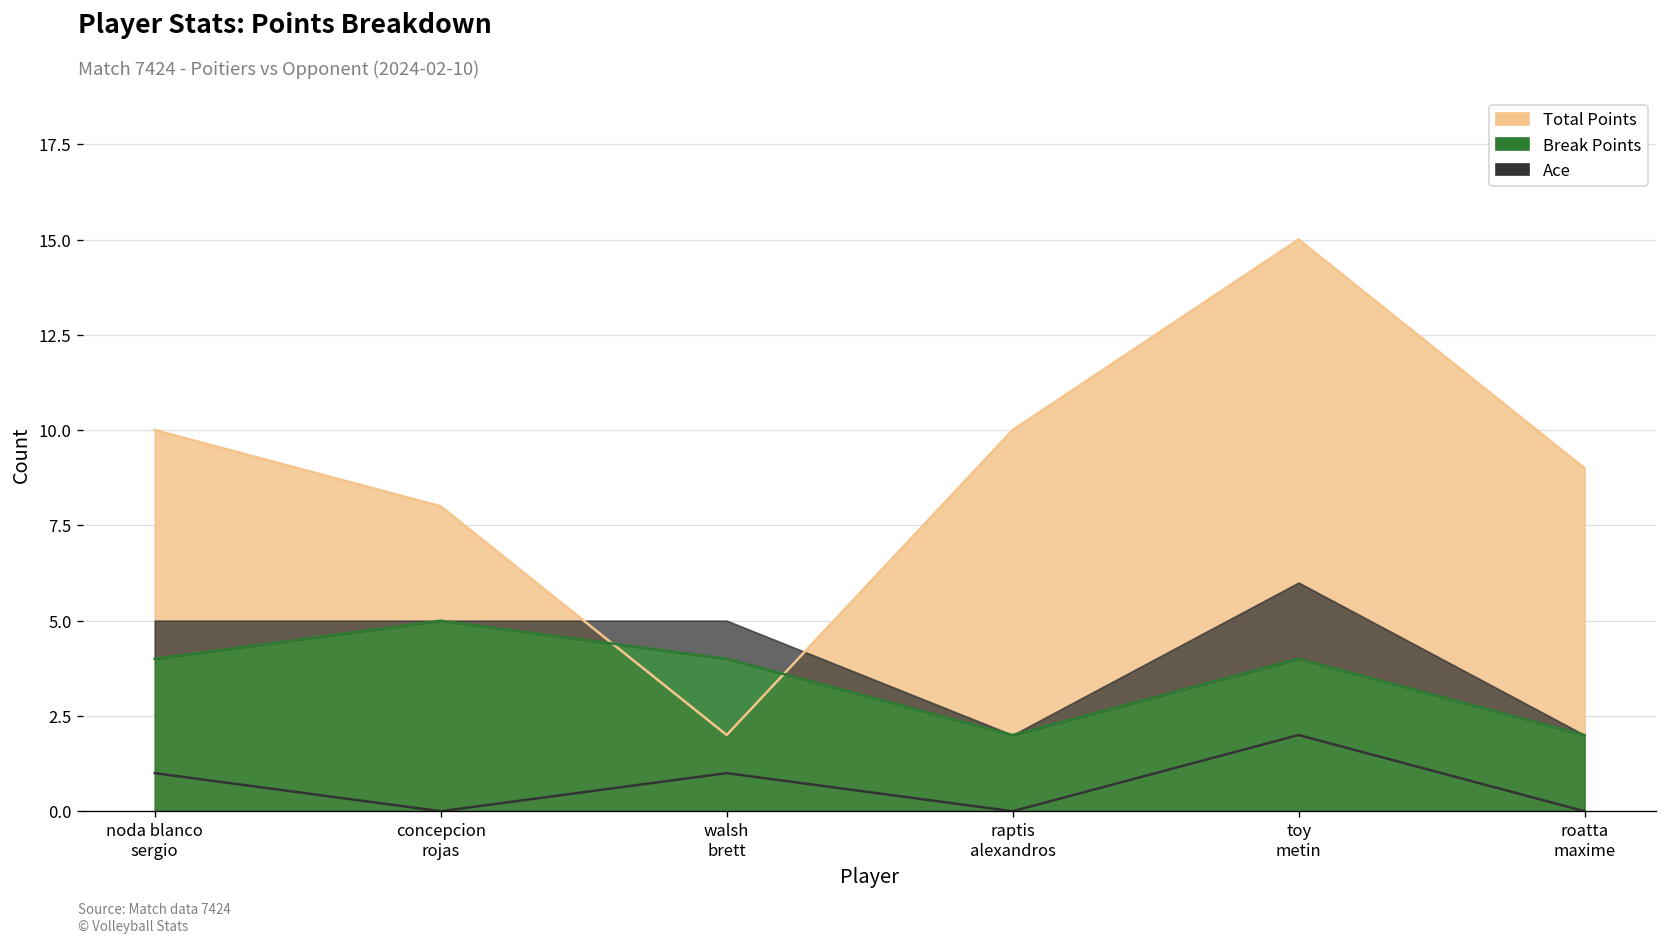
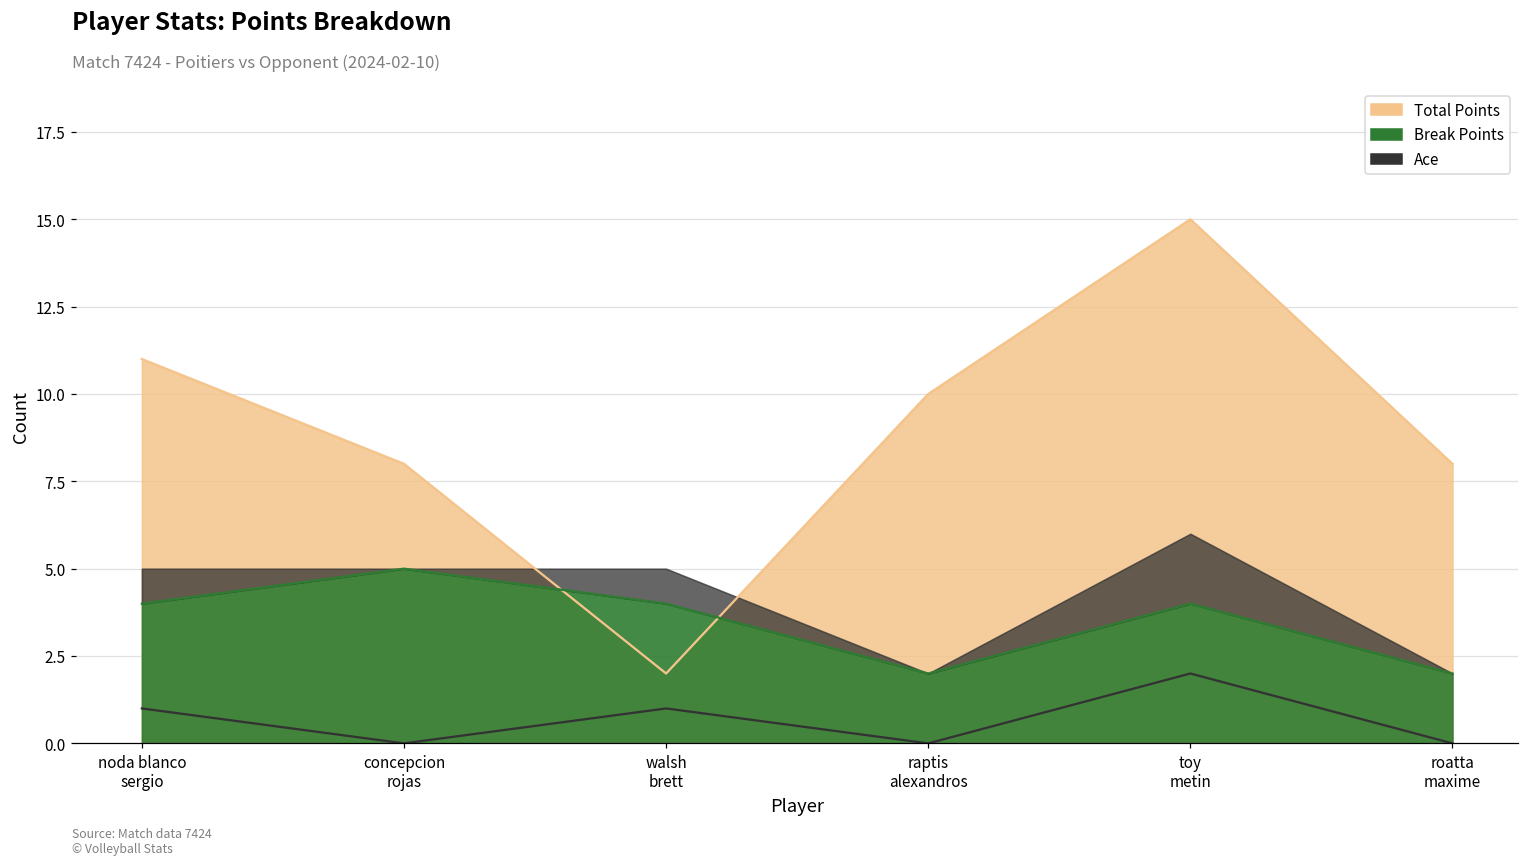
  {
    "Total Points": {
-     "noda blanco sergio": 10,
+     "noda blanco sergio": 11,
      "concepcion rojas": 8,
      "walsh brett": 2,
      "raptis alexandros": 10,
      "toy metin": 15,
-     "roatta maxime": 9
+     "roatta maxime": 8
    },
    "Break Points": {
      "noda blanco sergio": 4,
      "walsh brett": 4,
      "toy metin": 4
    }
  }
